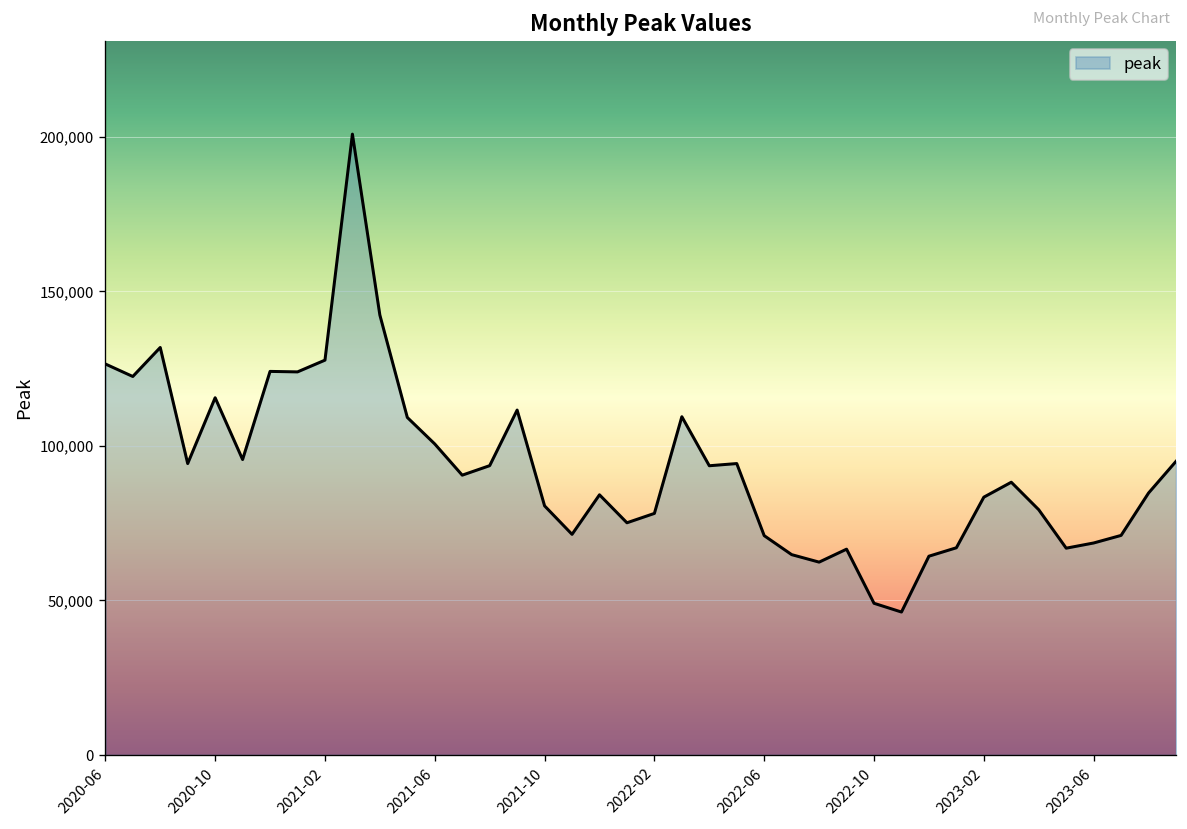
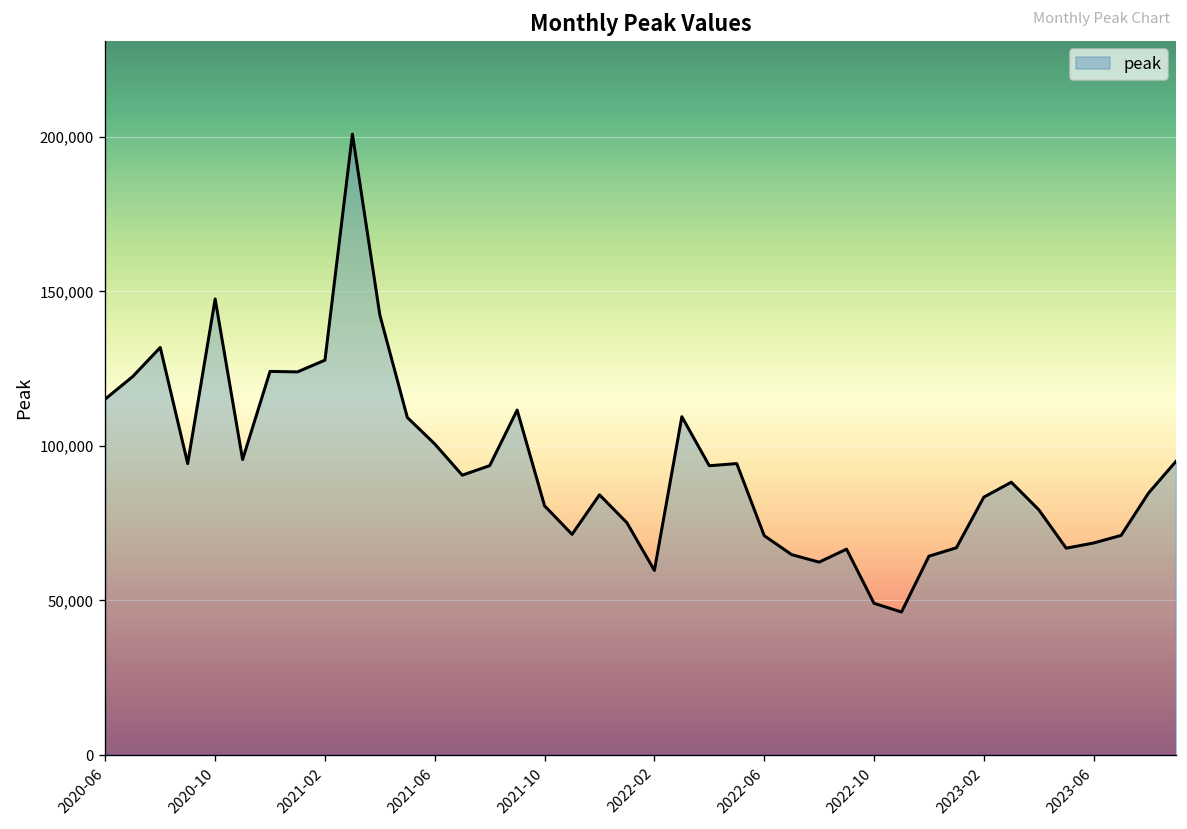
  {
-   "2020-06": "127,000",
-   "2020-10": "116,000",
+   "2020-06": "115,000",
+   "2020-10": "148,000",
    "2021-02": "128,000",
    "2021-06": "101,000",
    "2021-10": "81,000",
-   "2022-02": "78,000",
+   "2022-02": "60,000",
    "2022-06": "71,000",
    "2022-10": "49,000",
    "2023-02": "83,000",
    "2023-06": "69,000"
  }
